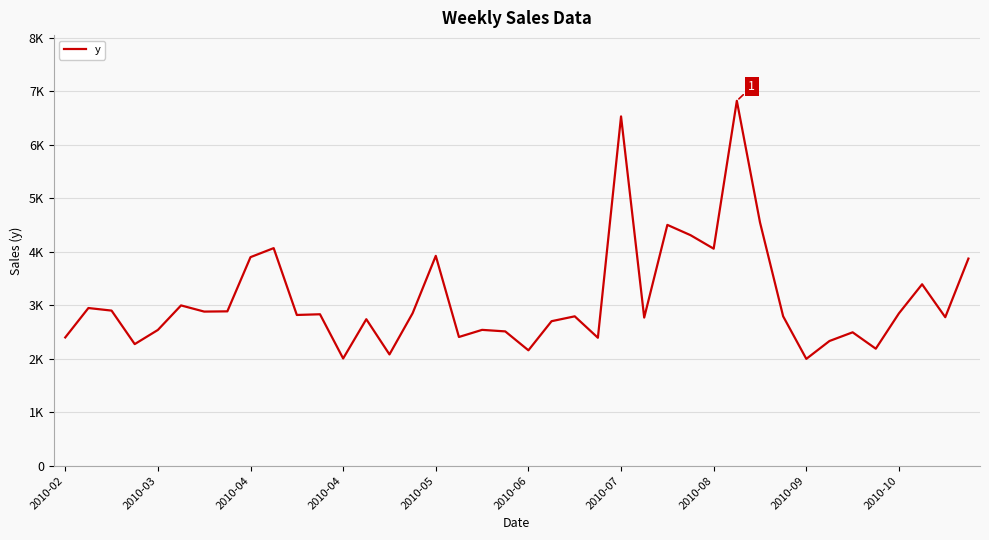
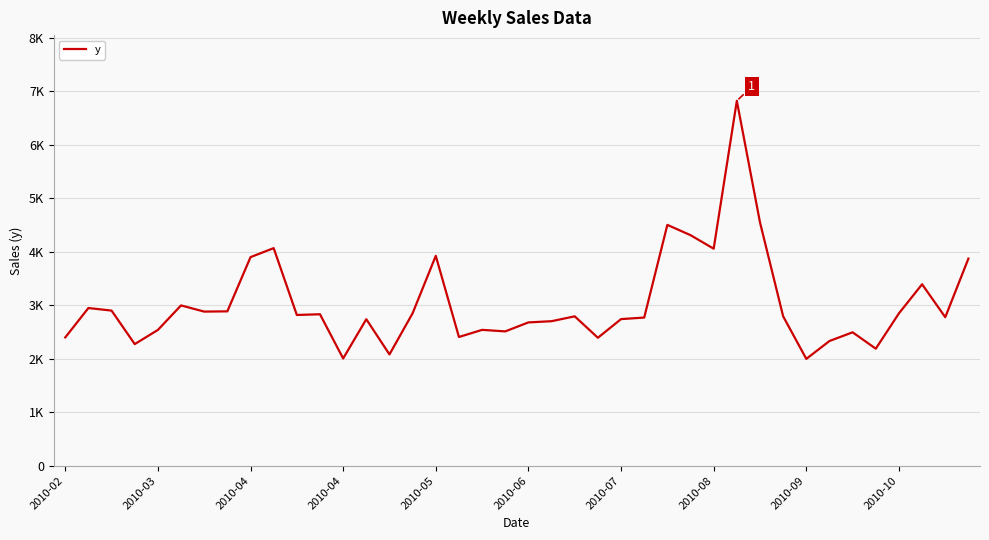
  {
    "2010-02": 2400,
    "2010-03": 2500,
    "2010-05": 3900,
-   "2010-06": 2200,
-   "2010-07": 6500,
+   "2010-06": 2700,
+   "2010-07": 2700,
    "2010-08": 4100,
    "2010-09": 2000,
    "2010-10": 2800
  }
